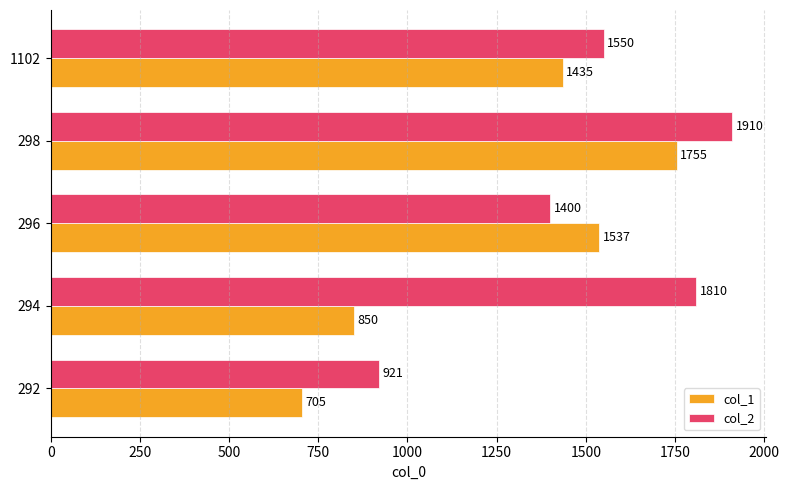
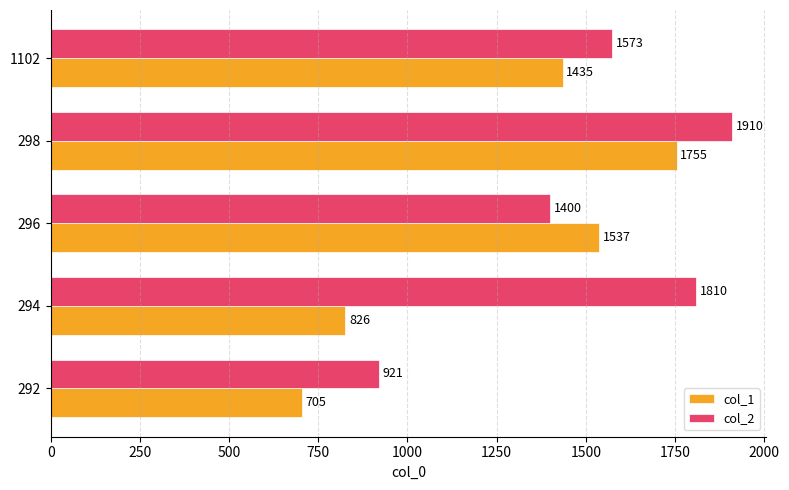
  {
    "col_1": {
      "1102": 1435,
      "298": 1755,
      "296": 1537,
-     "294": 850,
+     "294": 826,
      "292": 705
    },
    "col_2": {
-     "1102": 1550,
+     "1102": 1573,
      "298": 1910,
      "296": 1400,
      "294": 1810,
      "292": 921
    }
  }
